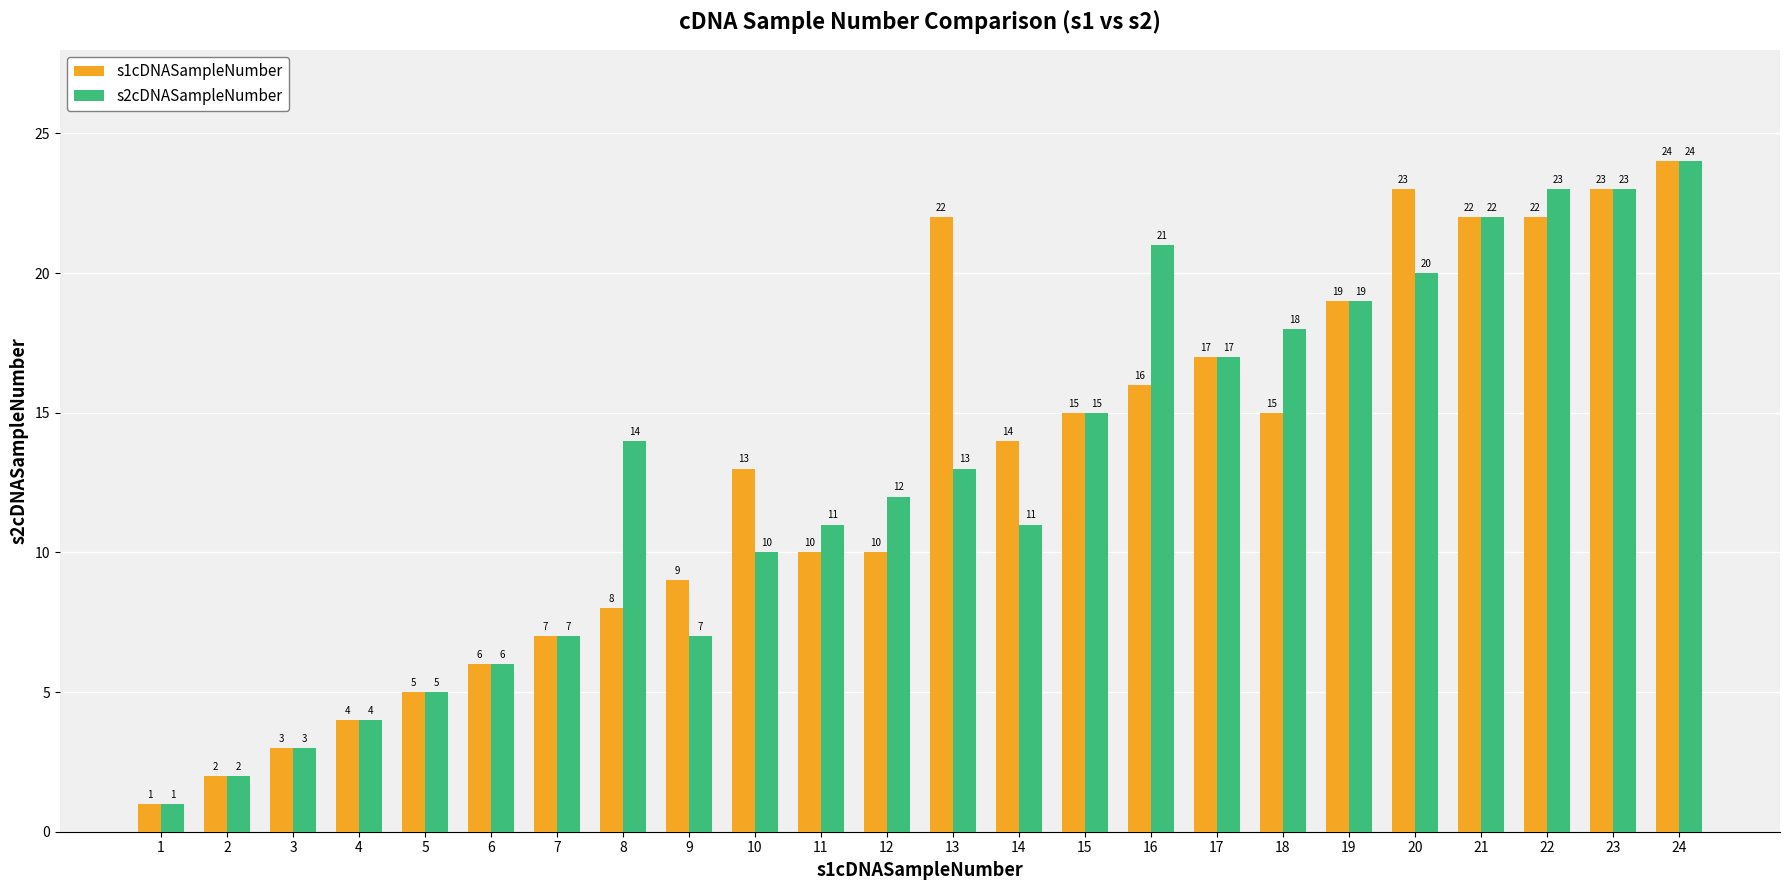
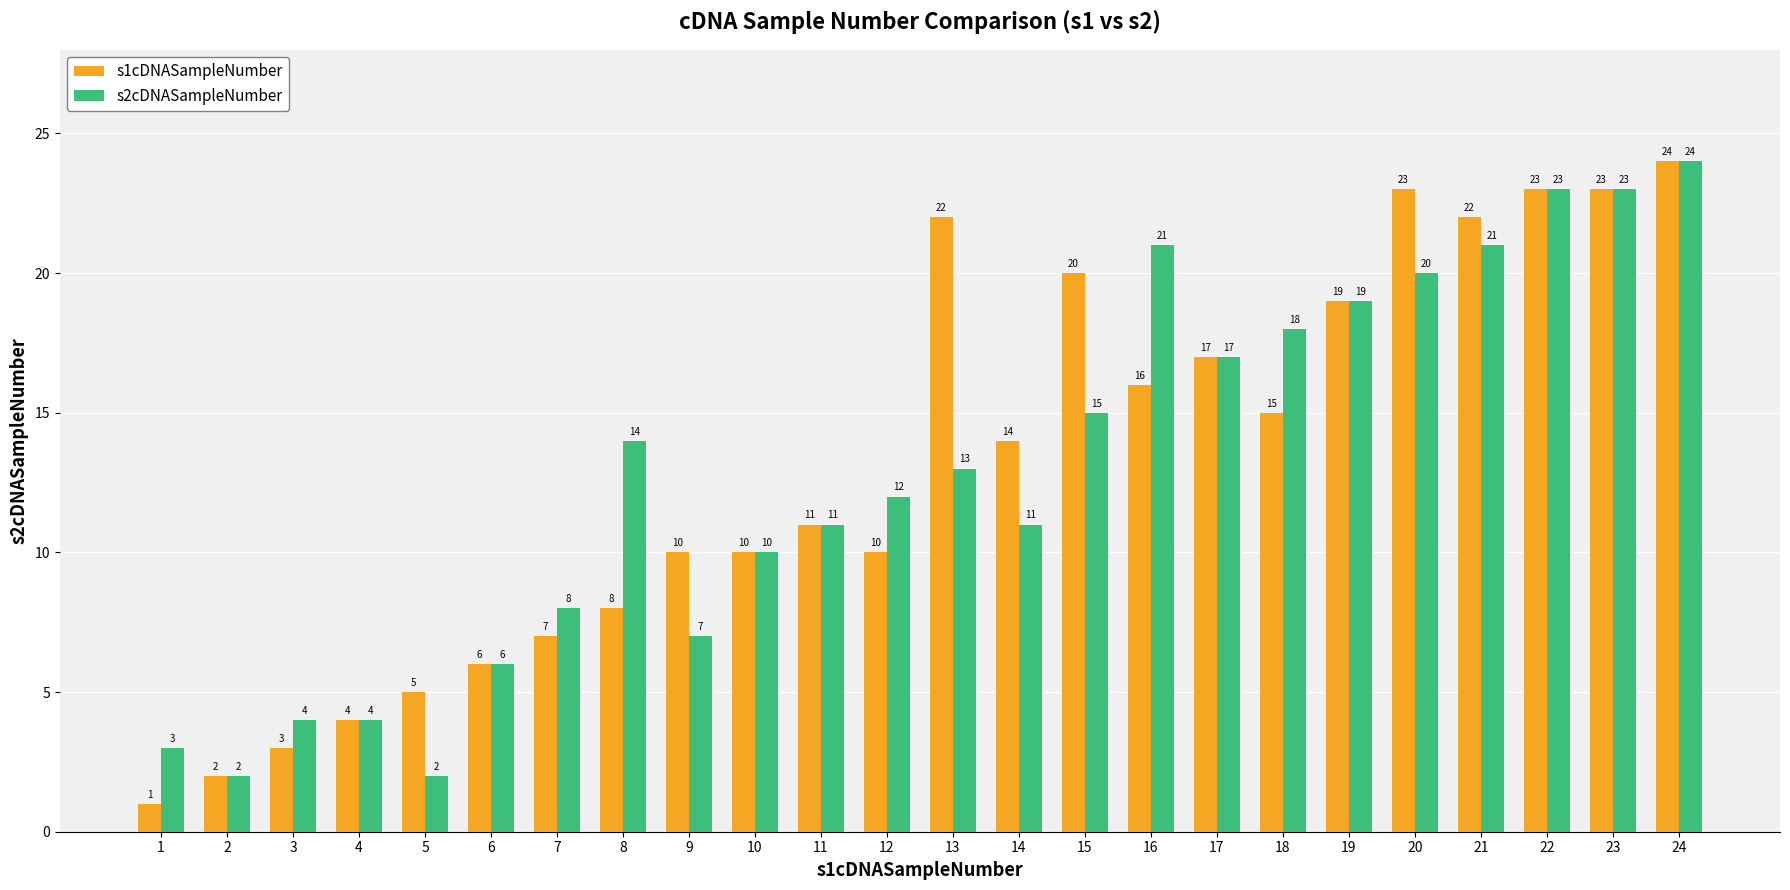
  {
    "s1cDNASampleNumber": {
      "1": 1,
      "2": 2,
      "3": 3,
      "4": 4,
      "5": 5,
      "6": 6,
      "7": 7,
      "8": 8,
-     "9": 9,
-     "10": 13,
-     "11": 10,
+     "9": 10,
+     "10": 10,
+     "11": 11,
      "12": 10,
      "13": 22,
      "14": 14,
-     "15": 15,
+     "15": 20,
      "16": 16,
      "17": 17,
      "18": 15,
      "19": 19,
      "20": 23,
      "21": 22,
-     "22": 22,
+     "22": 23,
      "23": 23,
      "24": 24
    },
    "s2cDNASampleNumber": {
-     "1": 1,
+     "1": 3,
      "2": 2,
-     "3": 3,
+     "3": 4,
      "4": 4,
-     "5": 5,
+     "5": 2,
      "6": 6,
-     "7": 7,
+     "7": 8,
      "8": 14,
      "9": 7,
      "10": 10,
      "11": 11,
      "12": 12,
      "13": 13,
      "14": 11,
      "15": 15,
      "16": 21,
      "17": 17,
      "18": 18,
      "19": 19,
      "20": 20,
-     "21": 22,
+     "21": 21,
      "22": 23,
      "23": 23,
      "24": 24
    }
  }
